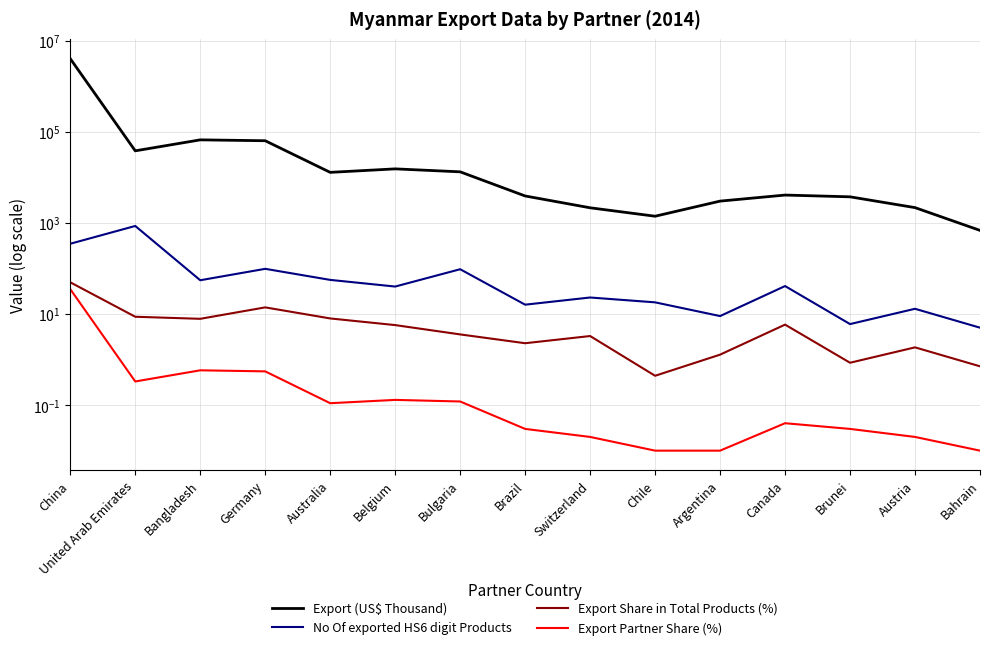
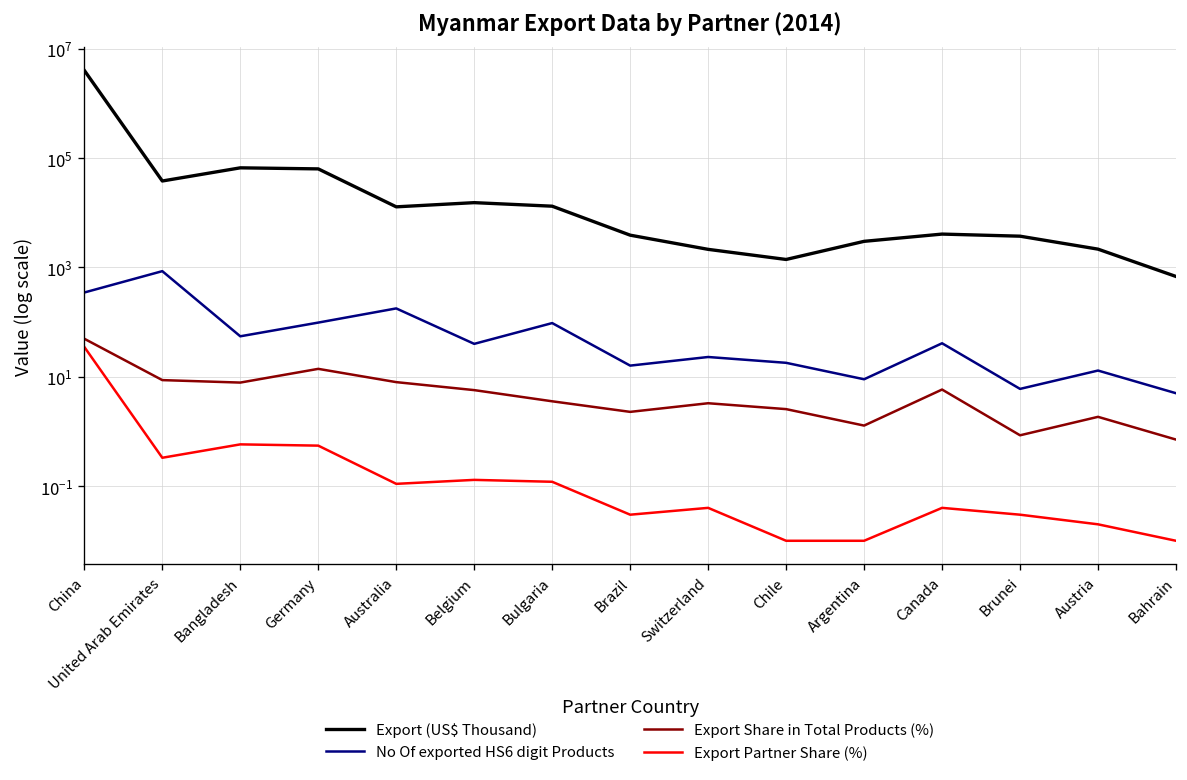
  {
    "Export (US$ Thousand)": {
      "China": 4000000,
      "United Arab Emirates": 40000,
      "Bangladesh": 70000,
      "Germany": 60000,
      "Australia": 13000,
      "Belgium": 15000,
      "Bulgaria": 13000,
      "Brazil": 4000,
      "Switzerland": 2000,
      "Chile": 1400,
      "Argentina": 3000,
      "Canada": 4000,
      "Brunei": 4000,
      "Austria": 2000,
      "Bahrain": 700
    },
    "No Of exported HS6 digit Products": {
      "China": 300,
      "United Arab Emirates": 900,
      "Bangladesh": 60,
      "Germany": 100,
-     "Australia": 60,
+     "Australia": 180,
      "Belgium": 40,
      "Bulgaria": 100,
      "Brazil": 16,
      "Switzerland": 20,
      "Chile": 18,
      "Argentina": 9,
      "Canada": 40,
      "Brunei": 6,
      "Austria": 13,
      "Bahrain": 5
    },
    "Export Share in Total Products (%)": {
      "China": 50,
      "United Arab Emirates": 9,
      "Bangladesh": 8,
      "Germany": 14,
      "Australia": 8,
      "Belgium": 6,
      "Bulgaria": 4,
      "Brazil": 2,
      "Switzerland": 3,
-     "Chile": 0.4,
+     "Chile": 3,
      "Argentina": 1.3,
      "Canada": 6,
      "Brunei": 0.9,
      "Austria": 1.9,
      "Bahrain": 0.7
    },
    "Export Partner Share (%)": {
      "China": 40,
      "United Arab Emirates": 0.3,
      "Bangladesh": 0.6,
      "Germany": 0.6,
      "Australia": 0.11,
      "Belgium": 0.13,
      "Bulgaria": 0.12,
      "Brazil": 0.03,
-     "Switzerland": 0.02,
+     "Switzerland": 0.04,
      "Chile": 0.01,
      "Argentina": 0.01,
      "Canada": 0.04,
      "Brunei": 0.03,
      "Austria": 0.02,
      "Bahrain": 0.01
    }
  }
